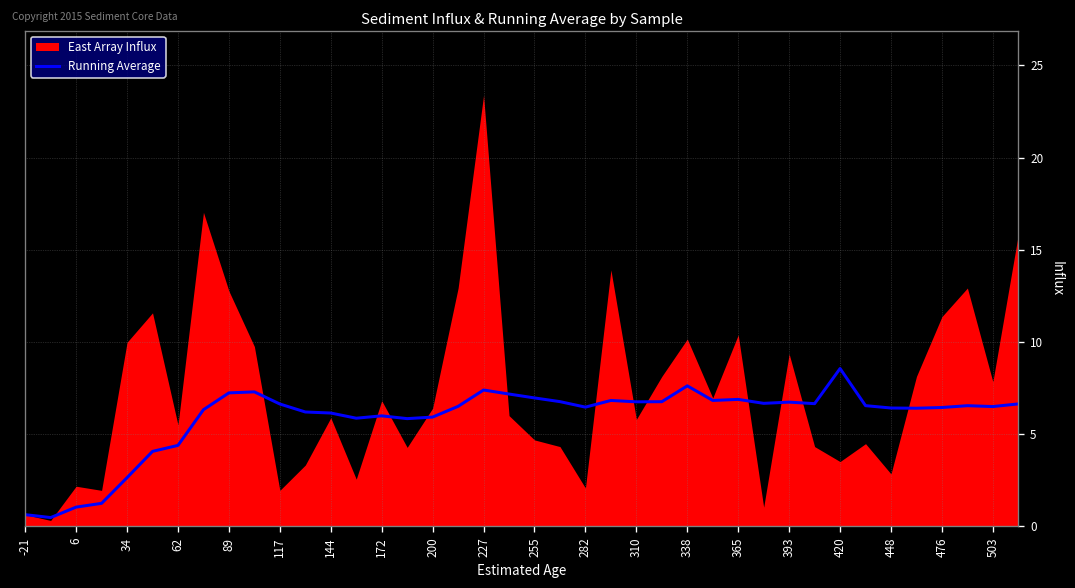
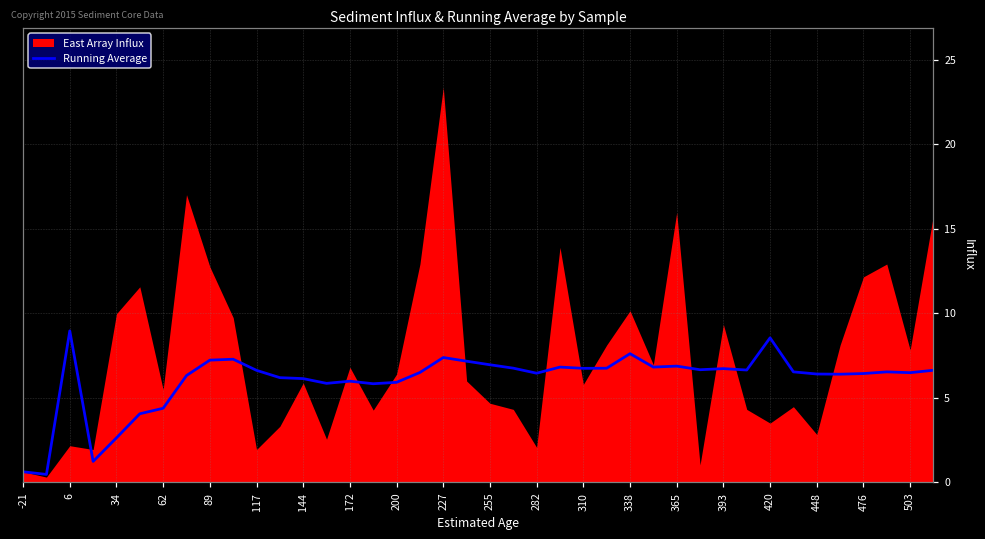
  {
    "Running Average": {
-     "6": 1.0,
+     "6": 9.0,
      "34": 2.6,
      "62": 4.4,
      "89": 7.2,
      "117": 6.6,
      "144": 6.1,
      "172": 6.0,
      "200": 5.9,
      "227": 7.4,
      "255": 6.9,
      "282": 6.4,
      "310": 6.7,
      "338": 7.6,
      "365": 6.9,
      "393": 6.7,
      "420": 8.5,
      "448": 6.4,
      "476": 6.4,
      "503": 6.5
    },
    "East Array Influx": {
      "6": 2.2,
      "34": 10.0,
      "62": 5.5,
      "89": 12.8,
      "117": 1.9,
      "144": 5.9,
      "172": 6.8,
      "200": 6.4,
      "227": 23.4,
      "255": 4.7,
      "282": 2.1,
      "310": 5.8,
      "338": 10.1,
-     "365": 10.4,
+     "365": 16.0,
      "393": 9.3,
      "420": 3.5,
      "448": 2.8,
-     "476": 11.4,
+     "476": 12.2,
      "503": 7.8
    }
  }
